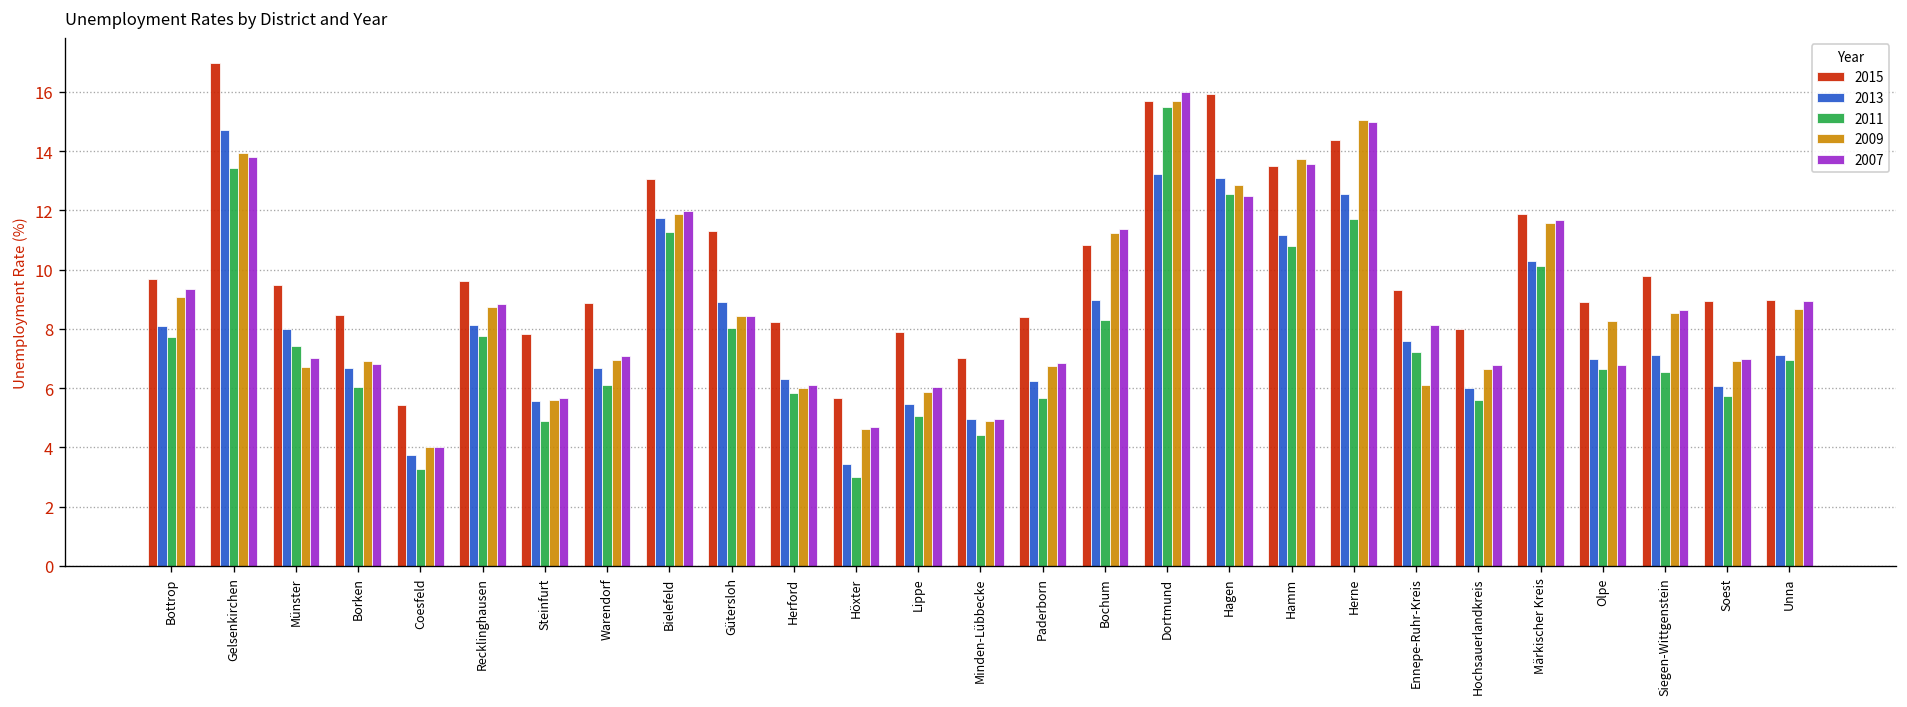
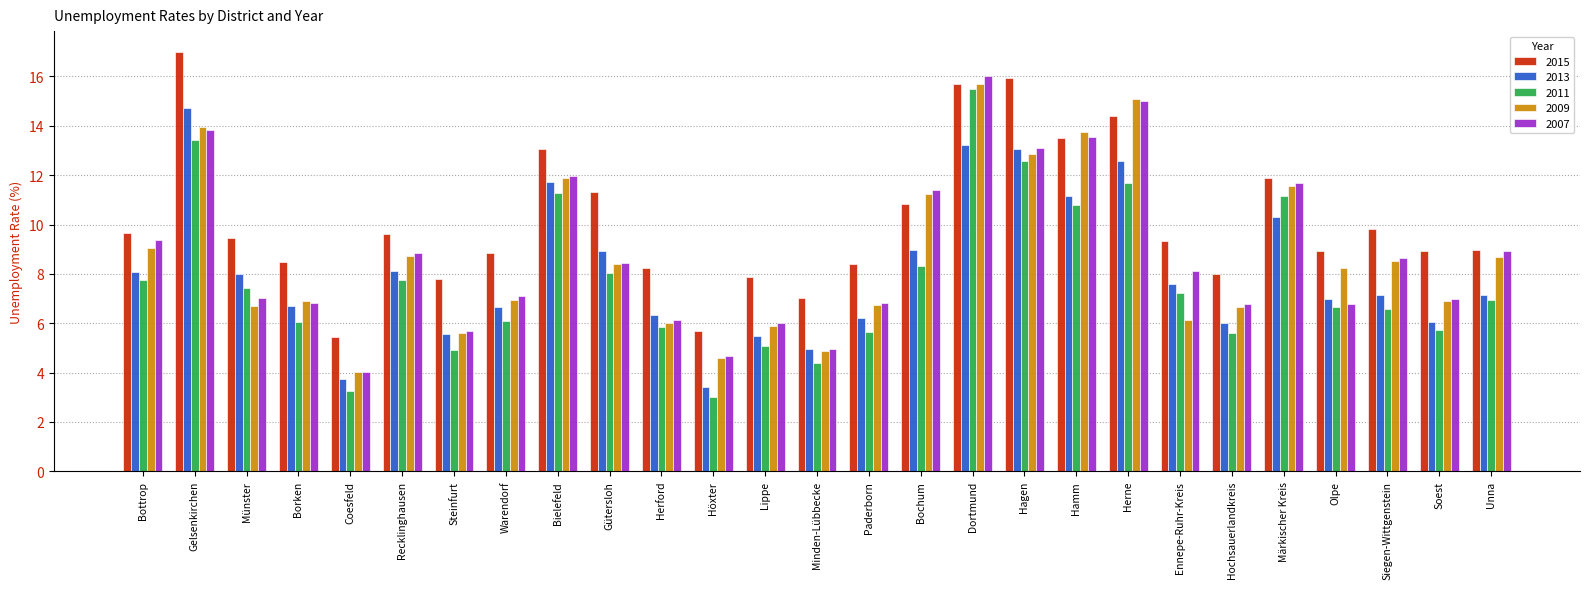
  {
    "2015": {
      "Bottrop": 9.7,
      "Gelsenkirchen": 17.0,
      "Münster": 9.5,
      "Borken": 8.5,
      "Coesfeld": 5.4,
      "Recklinghausen": 9.6,
      "Steinfurt": 7.8,
      "Warendorf": 8.9,
      "Bielefeld": 13.1,
      "Gütersloh": 11.3,
      "Herford": 8.2,
      "Höxter": 5.7,
      "Lippe": 7.9,
      "Minden-Lübbecke": 7.0,
      "Paderborn": 8.4,
      "Bochum": 10.8,
      "Dortmund": 15.7,
      "Hagen": 15.9,
      "Hamm": 13.5,
      "Herne": 14.4,
      "Ennepe-Ruhr-Kreis": 9.3,
      "Hochsauerlandkreis": 8.0,
      "Märkischer Kreis": 11.9,
      "Olpe": 8.9,
      "Siegen-Wittgenstein": 9.8,
      "Soest": 8.9,
      "Unna": 9.0
    },
    "2013": {
      "Bottrop": 8.1,
      "Gelsenkirchen": 14.7,
      "Münster": 8.0,
      "Borken": 6.7,
      "Coesfeld": 3.7,
      "Recklinghausen": 8.1,
      "Steinfurt": 5.6,
      "Warendorf": 6.7,
      "Bielefeld": 11.7,
      "Gütersloh": 8.9,
      "Herford": 6.3,
      "Höxter": 3.4,
      "Lippe": 5.5,
      "Minden-Lübbecke": 5.0,
      "Paderborn": 6.2,
      "Bochum": 9.0,
      "Dortmund": 13.2,
      "Hagen": 13.1,
      "Hamm": 11.2,
      "Herne": 12.6,
      "Ennepe-Ruhr-Kreis": 7.6,
      "Hochsauerlandkreis": 6.0,
      "Märkischer Kreis": 10.3,
      "Olpe": 7.0,
      "Siegen-Wittgenstein": 7.1,
      "Soest": 6.1,
      "Unna": 7.1
    },
    "2011": {
      "Bottrop": 7.7,
      "Gelsenkirchen": 13.4,
      "Münster": 7.4,
      "Borken": 6.1,
      "Coesfeld": 3.3,
      "Recklinghausen": 7.8,
      "Steinfurt": 4.9,
      "Warendorf": 6.1,
      "Bielefeld": 11.3,
      "Gütersloh": 8.0,
      "Herford": 5.8,
      "Höxter": 3.0,
      "Lippe": 5.1,
      "Minden-Lübbecke": 4.4,
      "Paderborn": 5.7,
      "Bochum": 8.3,
      "Dortmund": 15.5,
      "Hagen": 12.6,
      "Hamm": 10.8,
      "Herne": 11.7,
      "Ennepe-Ruhr-Kreis": 7.2,
      "Hochsauerlandkreis": 5.6,
-     "Märkischer Kreis": 10.1,
+     "Märkischer Kreis": 11.2,
      "Olpe": 6.7,
      "Siegen-Wittgenstein": 6.6,
      "Soest": 5.7,
      "Unna": 7.0
    },
    "2009": {
      "Bottrop": 9.1,
      "Gelsenkirchen": 14.0,
      "Münster": 6.7,
      "Borken": 6.9,
      "Coesfeld": 4.0,
      "Recklinghausen": 8.7,
      "Steinfurt": 5.6,
      "Warendorf": 7.0,
      "Bielefeld": 11.9,
      "Gütersloh": 8.4,
      "Herford": 6.0,
      "Höxter": 4.6,
      "Lippe": 5.9,
      "Minden-Lübbecke": 4.9,
      "Paderborn": 6.8,
      "Bochum": 11.2,
      "Dortmund": 15.7,
      "Hagen": 12.9,
      "Hamm": 13.7,
      "Herne": 15.1,
      "Ennepe-Ruhr-Kreis": 6.1,
      "Hochsauerlandkreis": 6.7,
      "Märkischer Kreis": 11.6,
      "Olpe": 8.3,
      "Siegen-Wittgenstein": 8.5,
      "Soest": 6.9,
      "Unna": 8.7
    },
    "2007": {
      "Bottrop": 9.4,
      "Gelsenkirchen": 13.8,
      "Münster": 7.0,
      "Borken": 6.8,
      "Coesfeld": 4.0,
      "Recklinghausen": 8.9,
      "Steinfurt": 5.7,
      "Warendorf": 7.1,
      "Bielefeld": 12.0,
      "Gütersloh": 8.5,
      "Herford": 6.1,
      "Höxter": 4.7,
      "Lippe": 6.0,
      "Minden-Lübbecke": 5.0,
      "Paderborn": 6.8,
      "Bochum": 11.4,
      "Dortmund": 16.0,
-     "Hagen": 12.5,
+     "Hagen": 13.1,
      "Hamm": 13.6,
      "Herne": 15.0,
      "Ennepe-Ruhr-Kreis": 8.1,
      "Hochsauerlandkreis": 6.8,
      "Märkischer Kreis": 11.7,
      "Olpe": 6.8,
      "Siegen-Wittgenstein": 8.6,
      "Soest": 7.0,
      "Unna": 8.9
    }
  }
